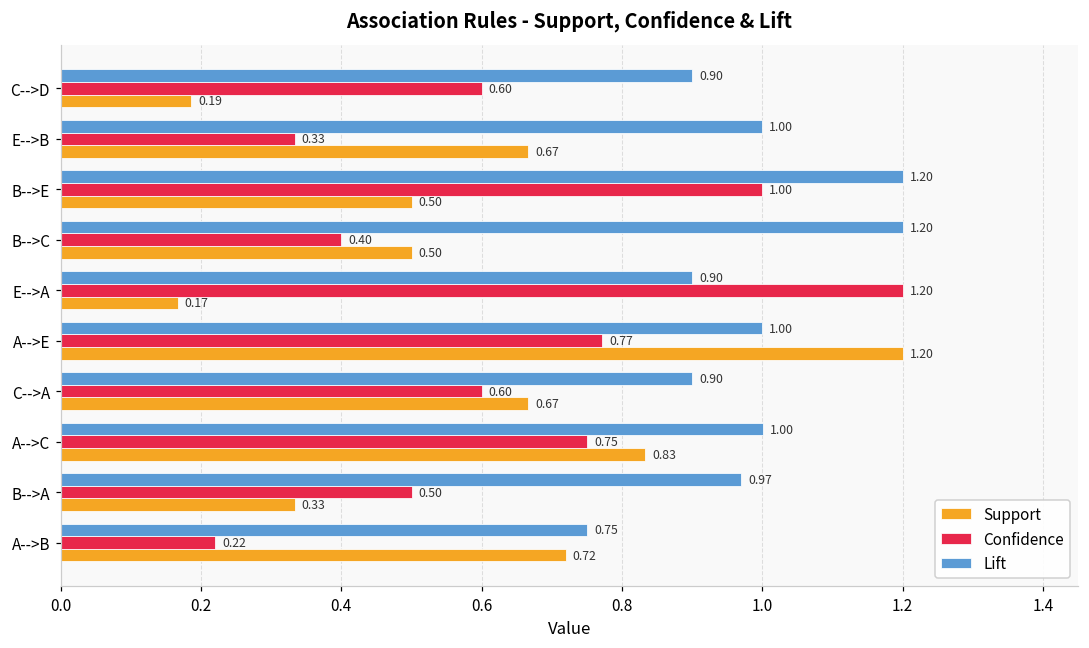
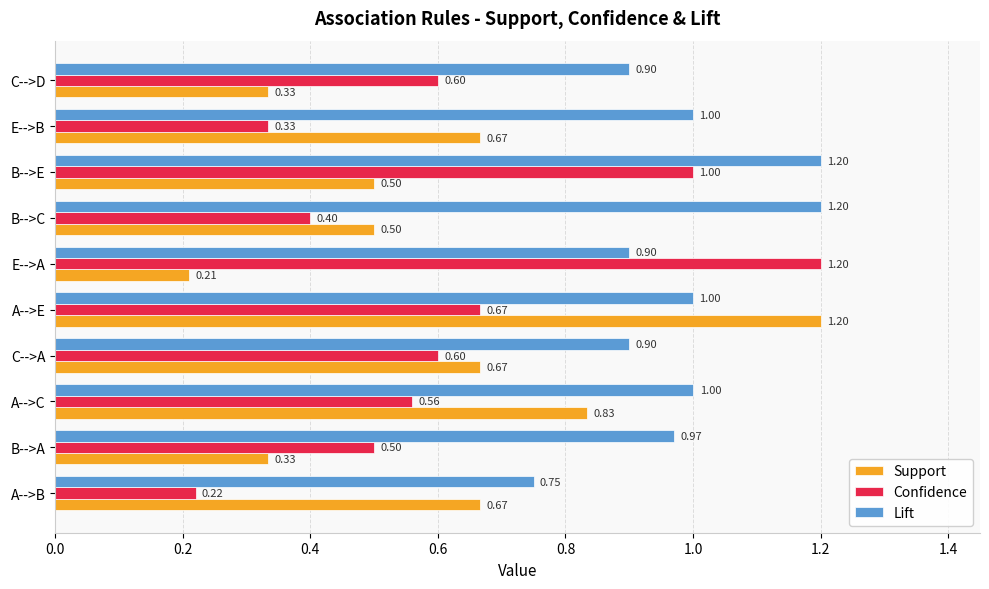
  {
    "Support": {
-     "C-->D": 0.19,
+     "C-->D": 0.33,
      "E-->B": 0.67,
      "B-->E": 0.50,
      "B-->C": 0.50,
-     "E-->A": 0.17,
+     "E-->A": 0.21,
      "A-->E": 1.20,
      "C-->A": 0.67,
      "A-->C": 0.83,
      "B-->A": 0.33,
-     "A-->B": 0.72
+     "A-->B": 0.67
    },
    "Confidence": {
      "C-->D": 0.60,
      "E-->B": 0.33,
      "B-->E": 1.00,
      "B-->C": 0.40,
      "E-->A": 1.20,
-     "A-->E": 0.77,
+     "A-->E": 0.67,
      "C-->A": 0.60,
-     "A-->C": 0.75,
+     "A-->C": 0.56,
      "B-->A": 0.50,
      "A-->B": 0.22
    },
    "Lift": {
      "C-->D": 0.90,
      "E-->B": 1.00,
      "B-->E": 1.20,
      "B-->C": 1.20,
      "E-->A": 0.90,
      "A-->E": 1.00,
      "C-->A": 0.90,
      "A-->C": 1.00,
      "B-->A": 0.97,
      "A-->B": 0.75
    }
  }
